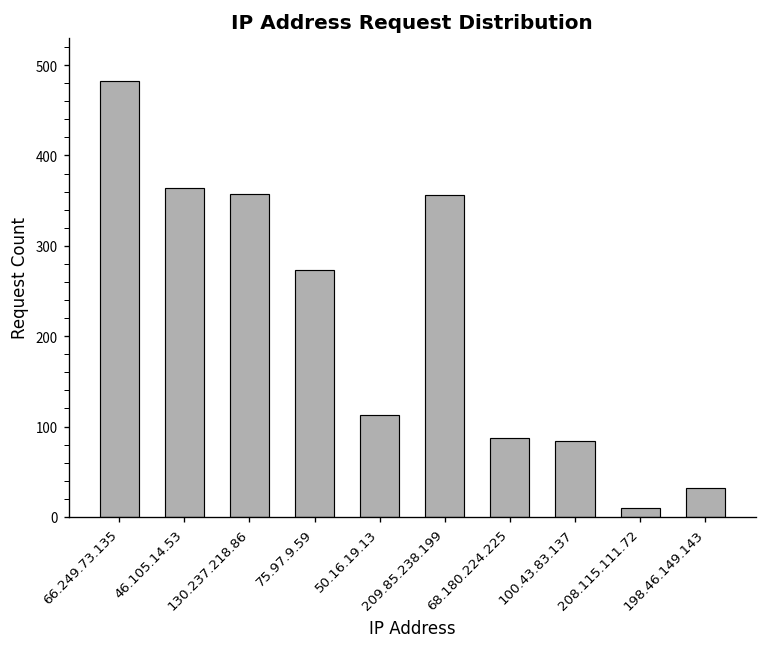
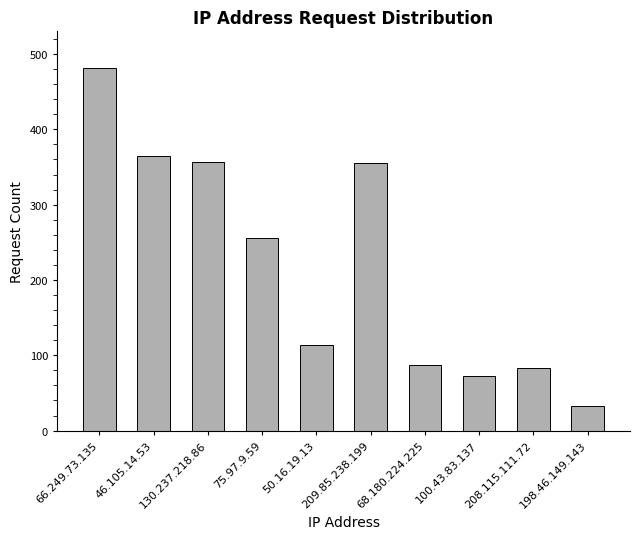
  {
    "66.249.73.135": 480,
    "46.105.14.53": 360,
    "130.237.218.86": 360,
-   "75.97.9.59": 270,
+   "75.97.9.59": 260,
    "50.16.19.13": 110,
    "209.85.238.199": 360,
    "68.180.224.225": 90,
-   "100.43.83.137": 80,
-   "208.115.111.72": 10,
+   "100.43.83.137": 70,
+   "208.115.111.72": 80,
    "198.46.149.143": 30
  }
